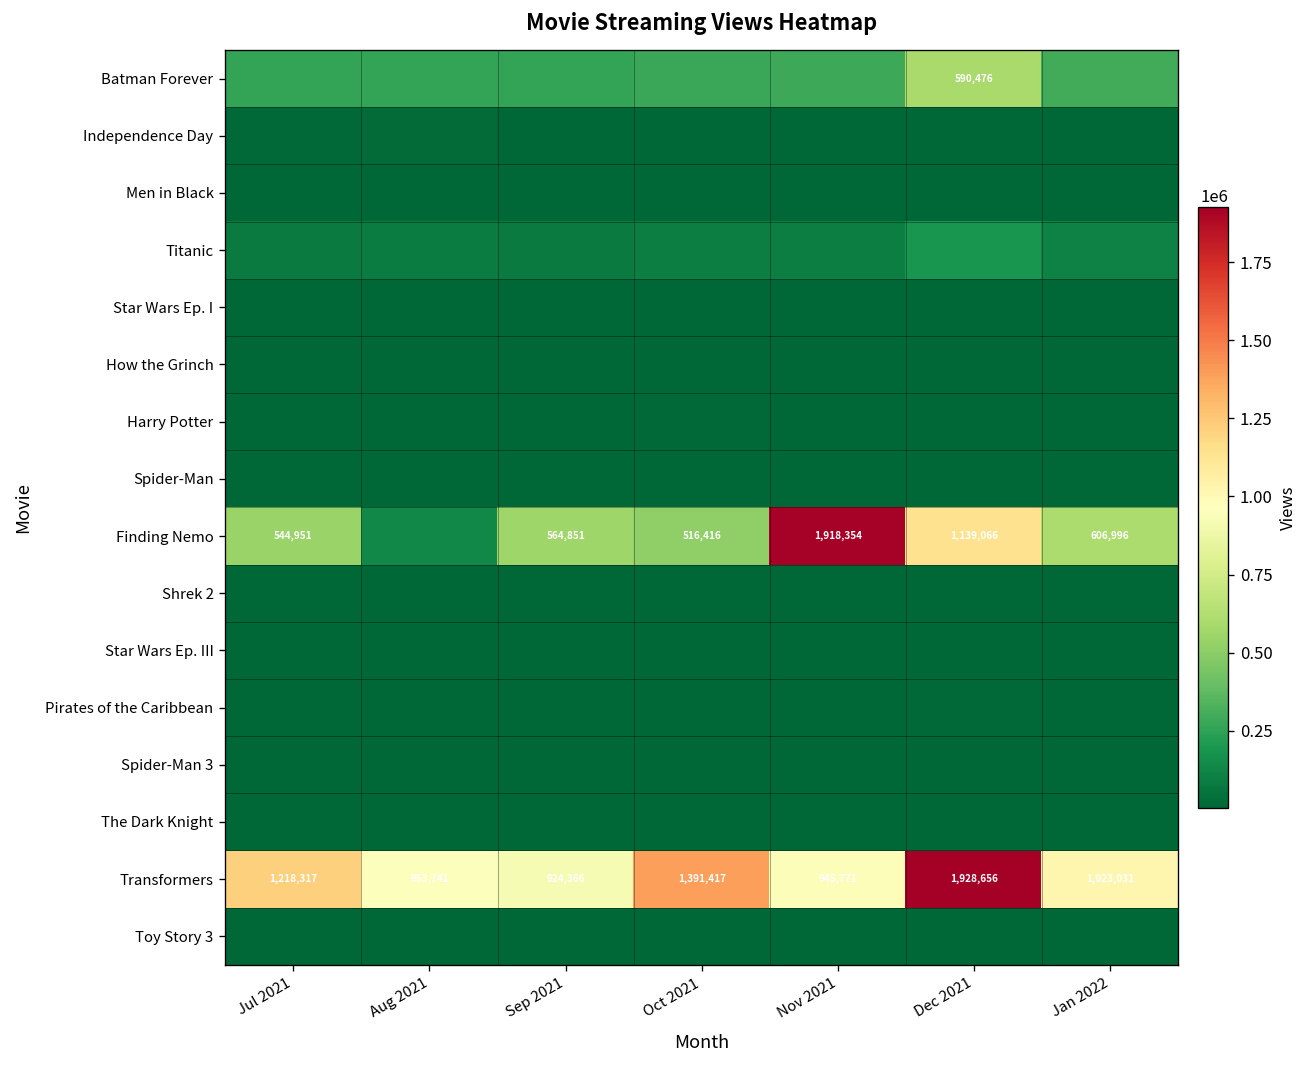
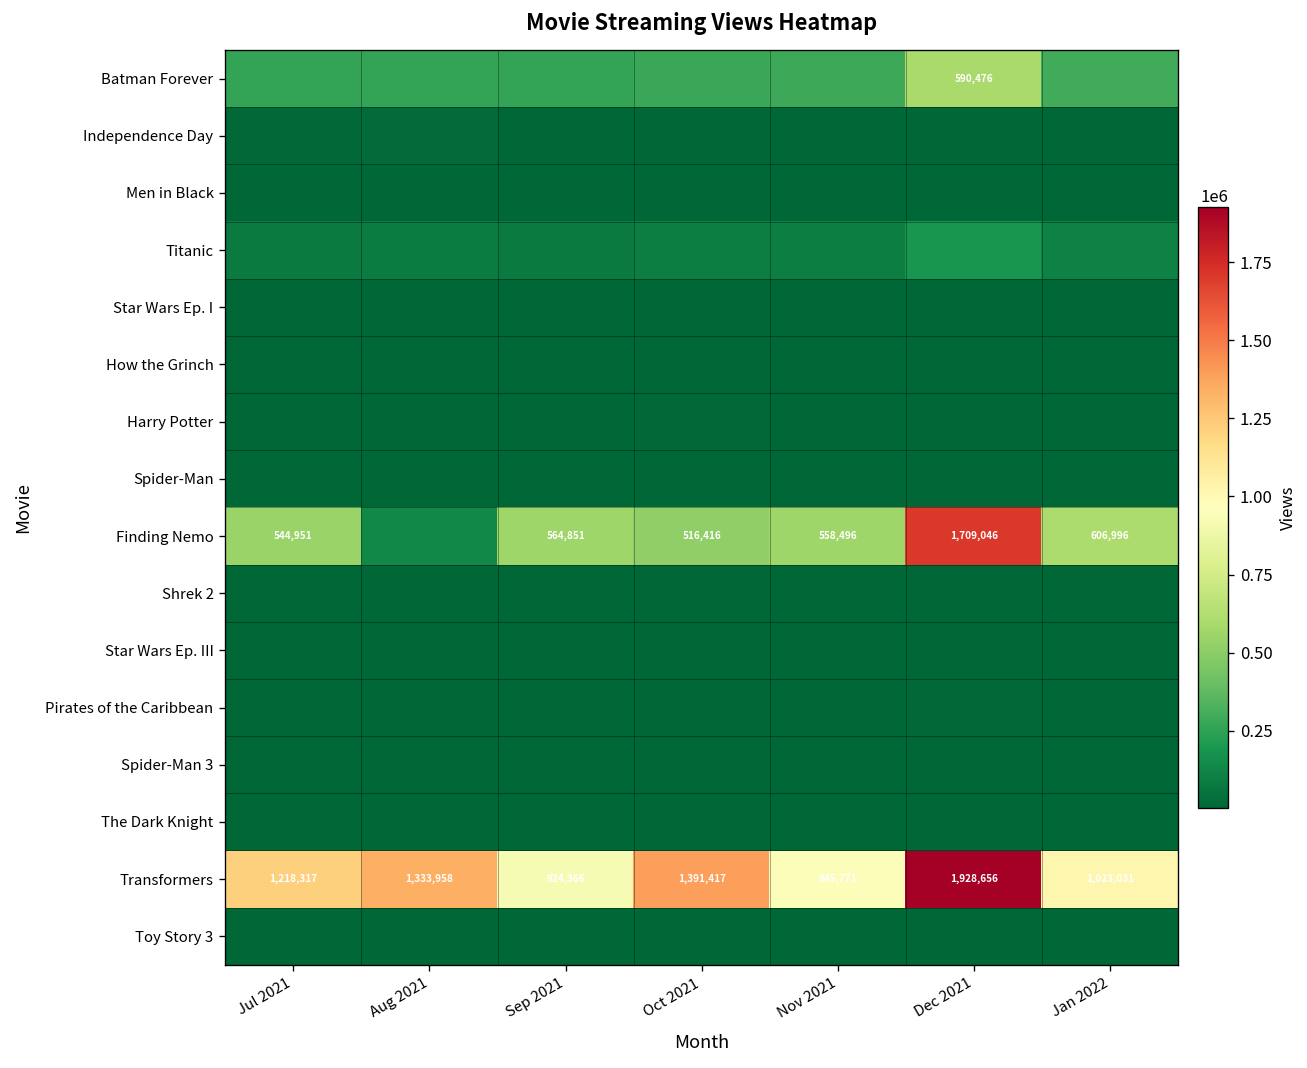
  {
    "Batman Forever": {
      "Dec 2021": "590,476"
    },
    "Finding Nemo": {
      "Jul 2021": "544,951",
      "Sep 2021": "564,851",
      "Oct 2021": "516,416",
-     "Nov 2021": "1,918,354",
-     "Dec 2021": "1,139,066",
+     "Nov 2021": "558,496",
+     "Dec 2021": "1,709,046",
      "Jan 2022": "606,996"
    },
    "Transformers": {
      "Jul 2021": "1,218,317",
-     "Aug 2021": "953,741",
+     "Aug 2021": "1,333,958",
      "Sep 2021": "924,366",
      "Oct 2021": "1,391,417",
      "Nov 2021": "945,771",
      "Dec 2021": "1,928,656",
      "Jan 2022": "1,023,031"
    }
  }
